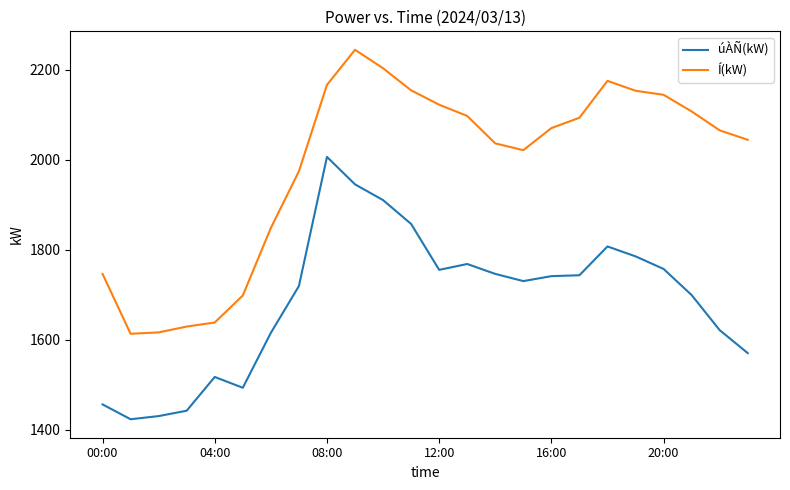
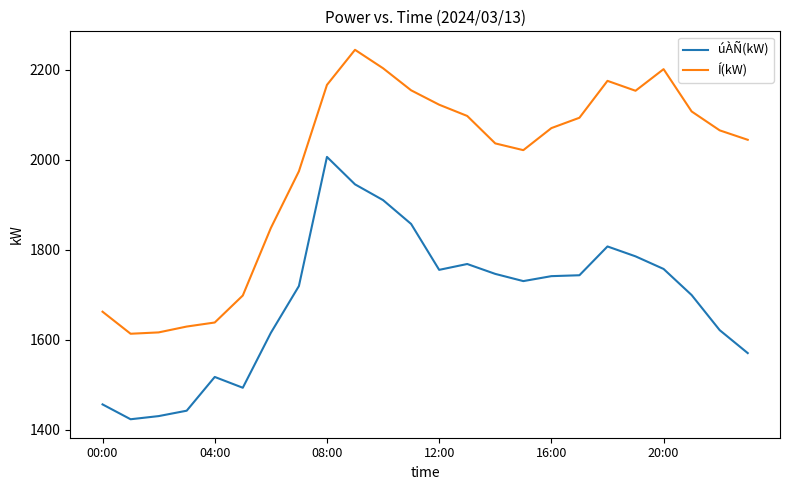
  {
    "úÀÑ(kW)": {
      "00:00": 1460,
      "04:00": 1520,
      "08:00": 2010,
      "12:00": 1760,
      "16:00": 1740,
      "20:00": 1760
    },
    "Í(kW)": {
-     "00:00": 1750,
+     "00:00": 1660,
      "04:00": 1640,
      "08:00": 2170,
      "12:00": 2120,
      "16:00": 2070,
-     "20:00": 2140
+     "20:00": 2200
    }
  }
